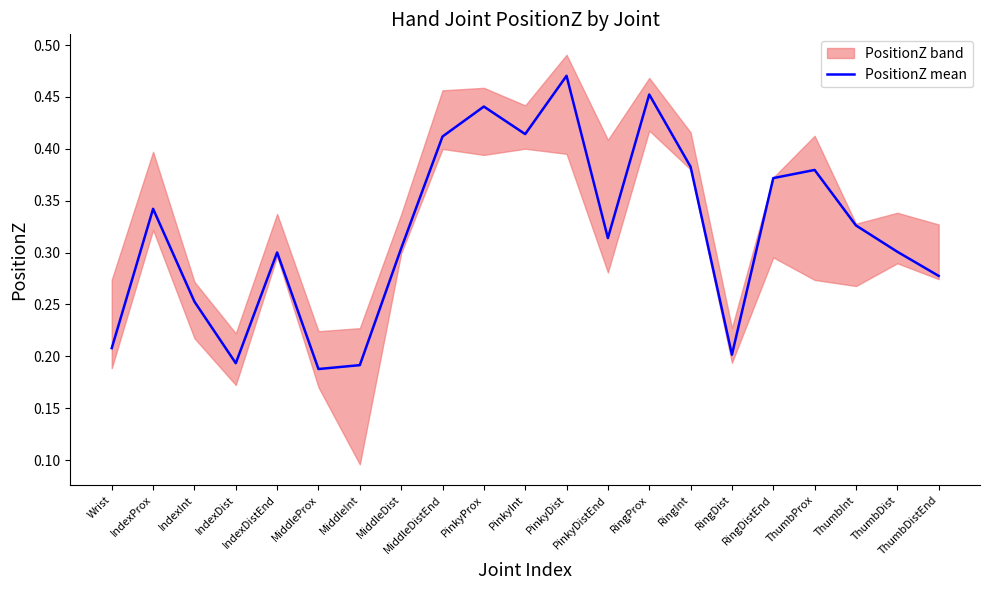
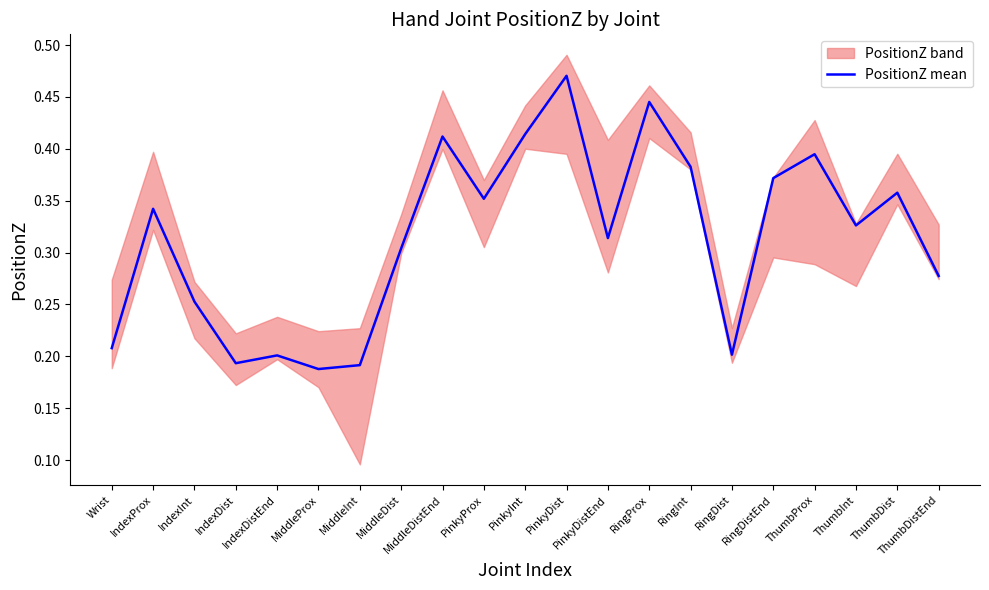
  {
    "PositionZ mean": {
      "Wrist": 0.208,
      "IndexProx": 0.342,
      "IndexInt": 0.253,
      "IndexDist": 0.193,
-     "IndexDistEnd": 0.300,
+     "IndexDistEnd": 0.201,
      "MiddleProx": 0.188,
      "MiddleInt": 0.192,
      "MiddleDist": 0.304,
      "MiddleDistEnd": 0.412,
-     "PinkyProx": 0.441,
+     "PinkyProx": 0.352,
      "PinkyInt": 0.414,
      "PinkyDist": 0.470,
      "PinkyDistEnd": 0.314,
-     "RingProx": 0.452,
+     "RingProx": 0.445,
      "RingInt": 0.383,
      "RingDist": 0.202,
-     "ThumbProx": 0.380,
-     "ThumbDist": 0.301,
+     "ThumbProx": 0.395,
+     "ThumbDist": 0.358,
      "ThumbDistEnd": 0.278
    }
  }
